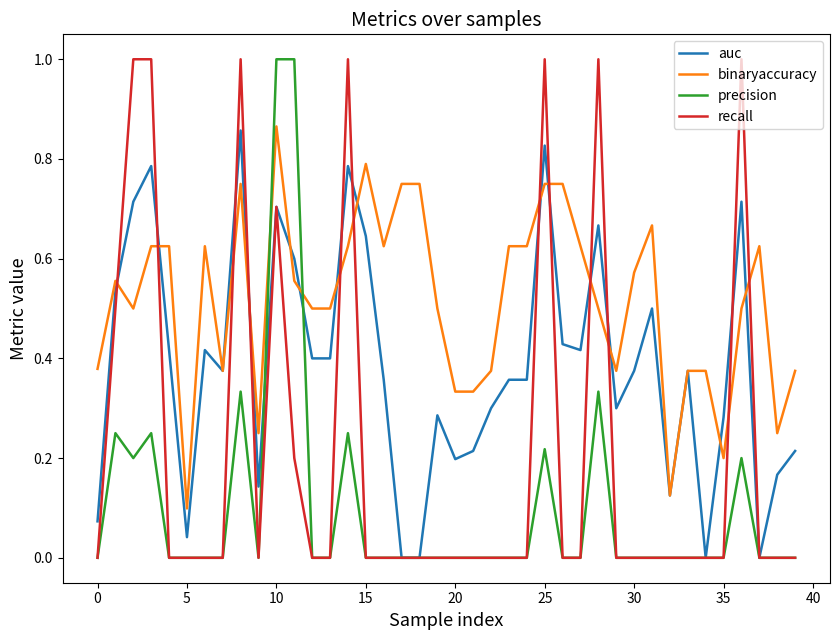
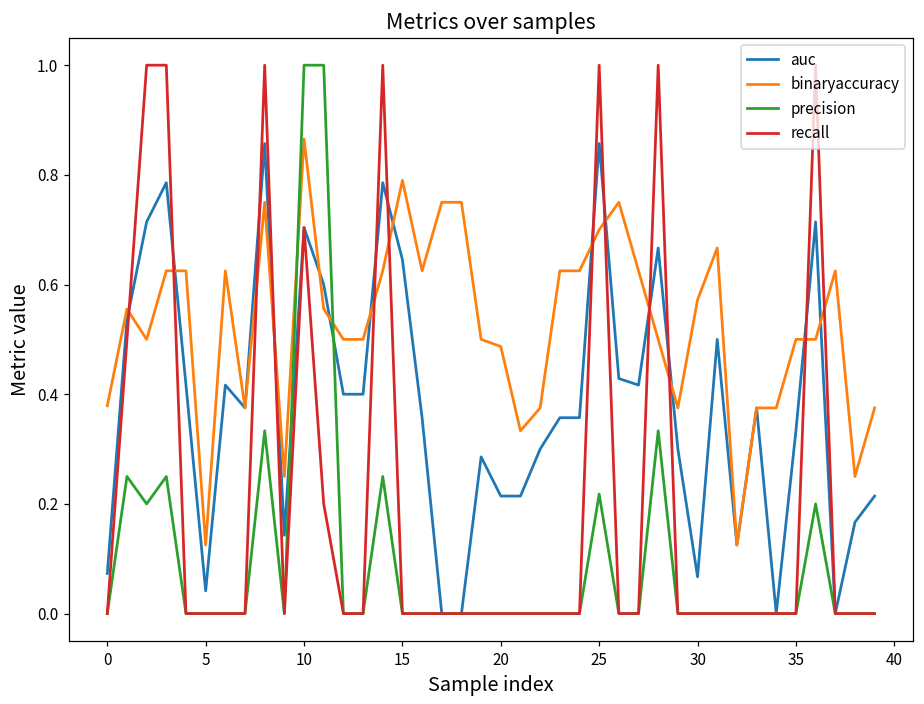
  {
    "auc": {
      "0": 0.07,
      "5": 0.04,
      "15": 0.65,
-     "20": 0.20,
-     "25": 0.83,
-     "30": 0.38,
-     "35": 0.28
+     "20": 0.21,
+     "25": 0.86,
+     "30": 0.07,
+     "35": 0.33
    },
    "binaryaccuracy": {
      "0": 0.38,
-     "5": 0.10,
+     "5": 0.13,
      "10": 0.87,
      "15": 0.79,
-     "20": 0.33,
-     "25": 0.75,
+     "20": 0.49,
+     "25": 0.70,
      "30": 0.57,
-     "35": 0.2
+     "35": 0.5
    },
    "precision": {
      "10": 1.00,
      "25": 0.22
    },
    "recall": {
      "25": 1.00
    }
  }
